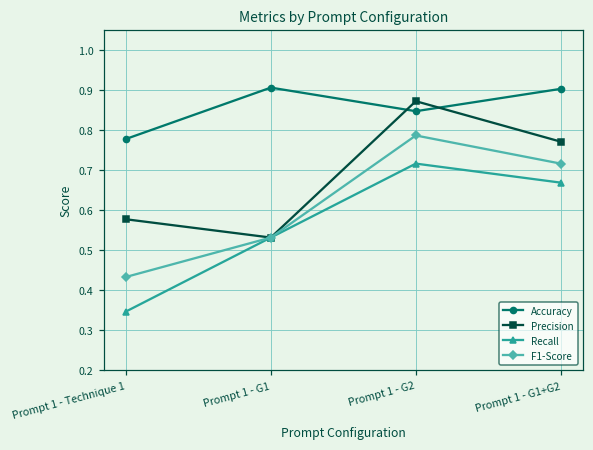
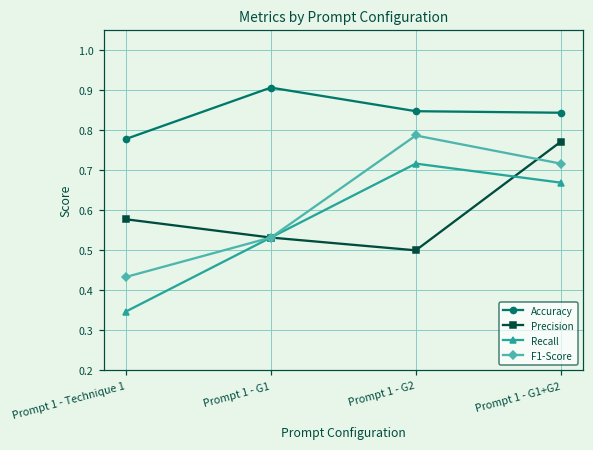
  {
    "Accuracy": {
      "Prompt 1 - Technique 1": 0.78,
      "Prompt 1 - G1": 0.91,
      "Prompt 1 - G2": 0.85,
-     "Prompt 1 - G1+G2": 0.90
+     "Prompt 1 - G1+G2": 0.84
    },
    "Precision": {
      "Prompt 1 - Technique 1": 0.58,
-     "Prompt 1 - G2": 0.87,
+     "Prompt 1 - G2": 0.50,
      "Prompt 1 - G1+G2": 0.77
    }
  }
